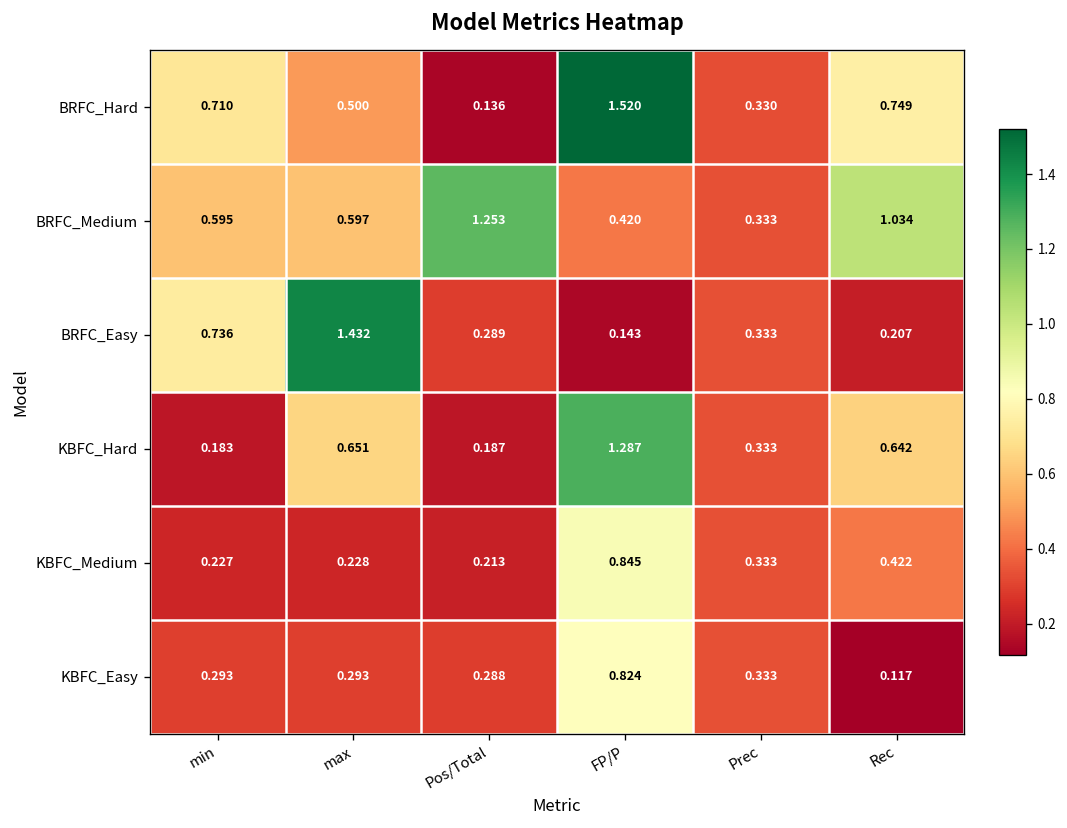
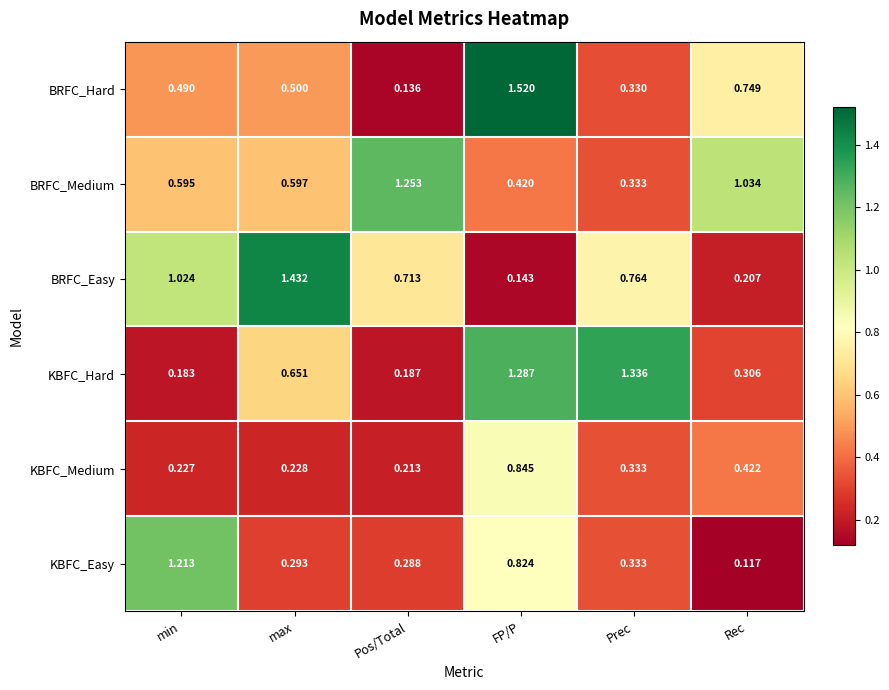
  {
    "BRFC_Hard": {
-     "min": 0.710,
+     "min": 0.490,
      "max": 0.500,
      "Pos/Total": 0.136,
      "FP/P": 1.520,
      "Prec": 0.330,
      "Rec": 0.749
    },
    "BRFC_Medium": {
      "min": 0.595,
      "max": 0.597,
      "Pos/Total": 1.253,
      "FP/P": 0.420,
      "Prec": 0.333,
      "Rec": 1.034
    },
    "BRFC_Easy": {
-     "min": 0.736,
+     "min": 1.024,
      "max": 1.432,
-     "Pos/Total": 0.289,
+     "Pos/Total": 0.713,
      "FP/P": 0.143,
-     "Prec": 0.333,
+     "Prec": 0.764,
      "Rec": 0.207
    },
    "KBFC_Hard": {
      "min": 0.183,
      "max": 0.651,
      "Pos/Total": 0.187,
      "FP/P": 1.287,
-     "Prec": 0.333,
-     "Rec": 0.642
+     "Prec": 1.336,
+     "Rec": 0.306
    },
    "KBFC_Medium": {
      "min": 0.227,
      "max": 0.228,
      "Pos/Total": 0.213,
      "FP/P": 0.845,
      "Prec": 0.333,
      "Rec": 0.422
    },
    "KBFC_Easy": {
-     "min": 0.293,
+     "min": 1.213,
      "max": 0.293,
      "Pos/Total": 0.288,
      "FP/P": 0.824,
      "Prec": 0.333,
      "Rec": 0.117
    }
  }
